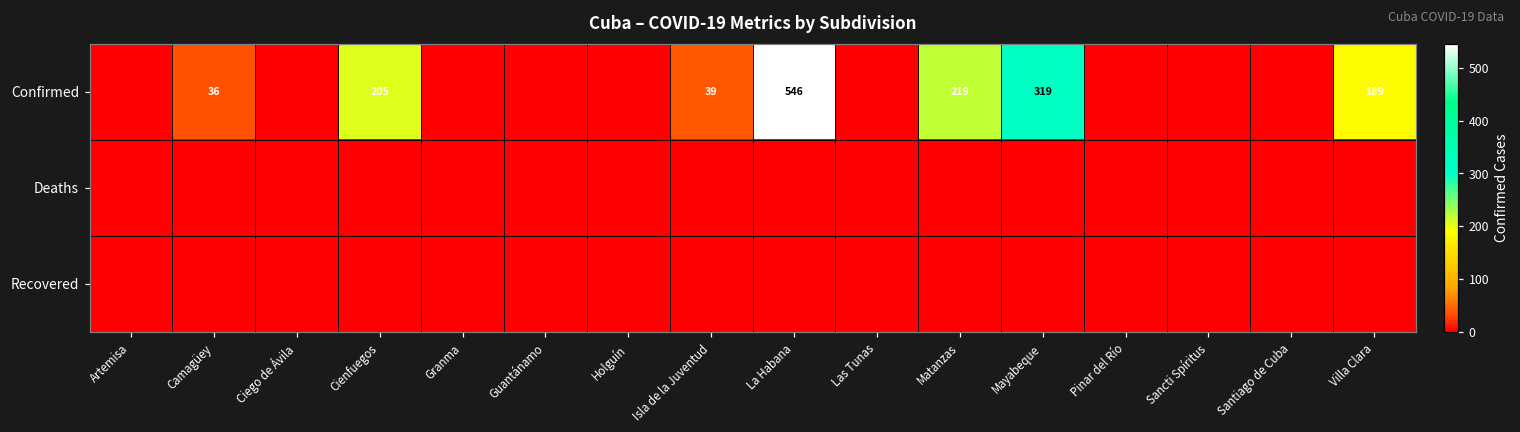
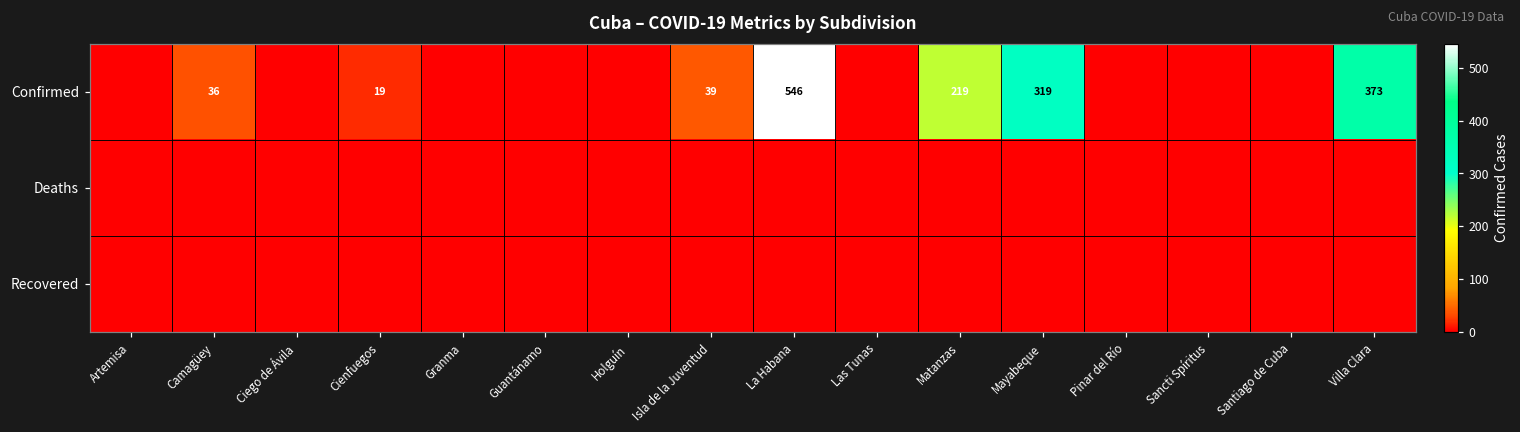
  {
    "Confirmed": {
      "Camagüey": 36,
-     "Cienfuegos": 205,
+     "Cienfuegos": 19,
      "Isla de la Juventud": 39,
      "La Habana": 546,
      "Matanzas": 219,
      "Mayabeque": 319,
-     "Villa Clara": 189
+     "Villa Clara": 373
    }
  }
